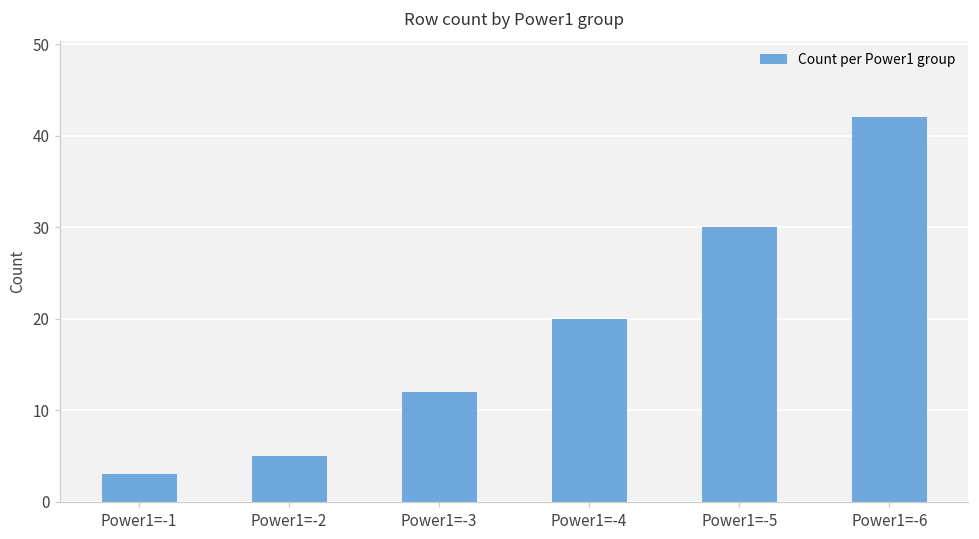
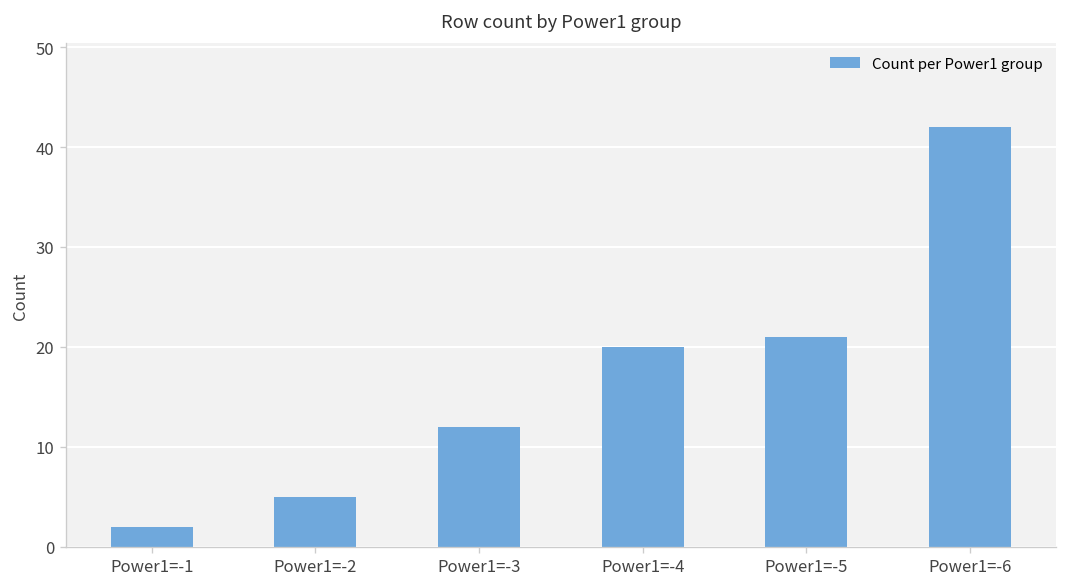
  {
-   "Power1=-1": 3,
+   "Power1=-1": 2,
    "Power1=-2": 5,
    "Power1=-3": 12,
    "Power1=-4": 20,
-   "Power1=-5": 30,
+   "Power1=-5": 21,
    "Power1=-6": 42
  }
